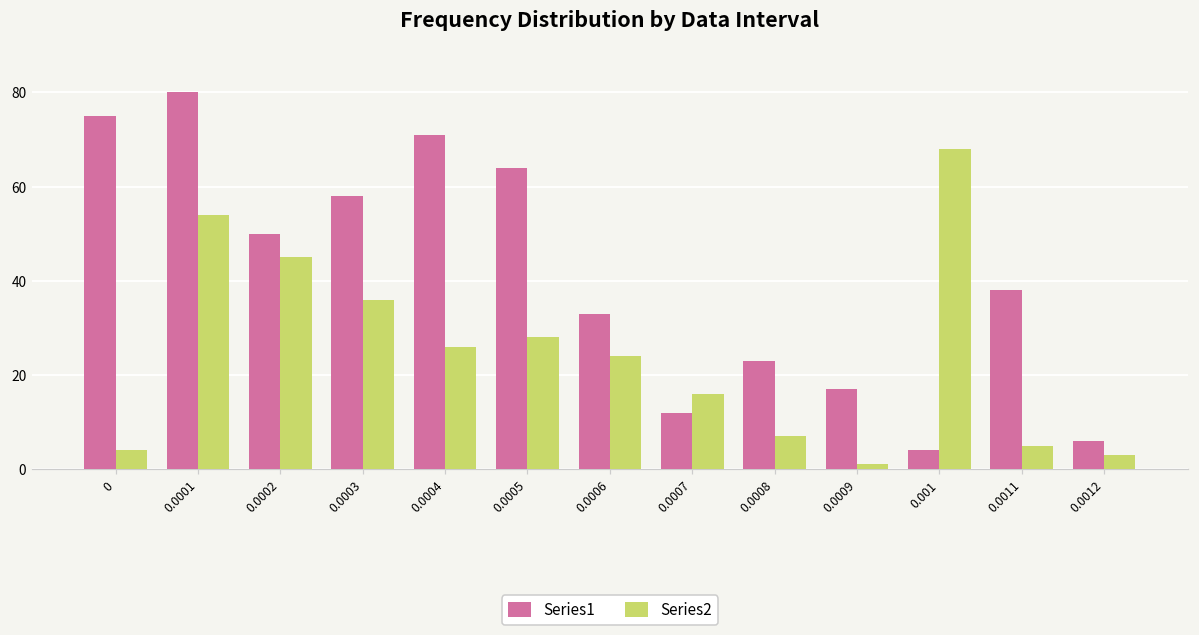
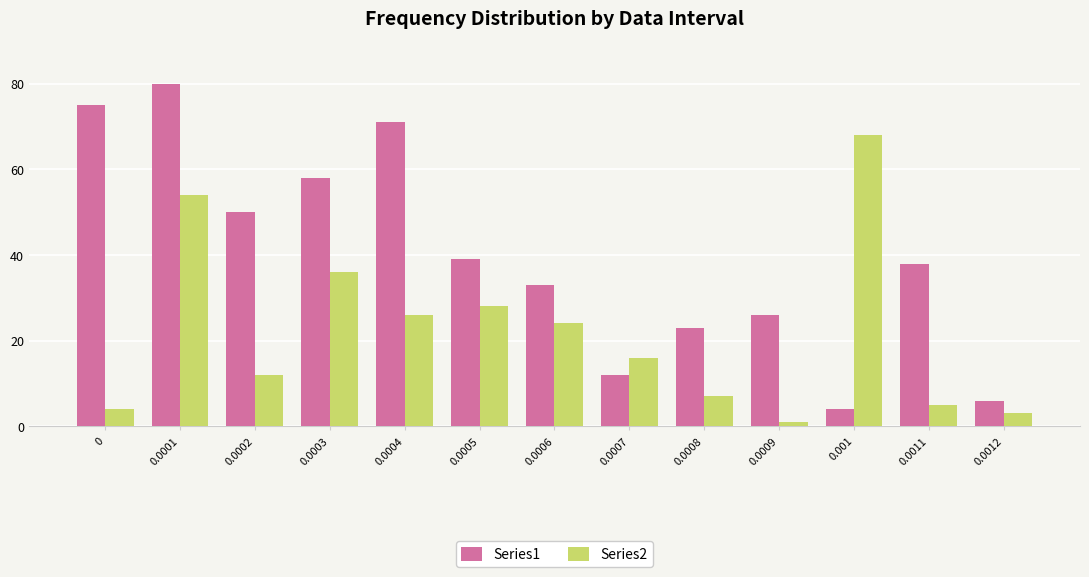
  {
    "Series1": {
      "0": 75,
      "0.0001": 80,
      "0.0002": 50,
      "0.0003": 58,
      "0.0004": 71,
-     "0.0005": 64,
+     "0.0005": 39,
      "0.0006": 33,
      "0.0007": 12,
      "0.0008": 23,
-     "0.0009": 17,
+     "0.0009": 26,
      "0.001": 4,
      "0.0011": 38,
      "0.0012": 6
    },
    "Series2": {
      "0": 4,
      "0.0001": 54,
-     "0.0002": 45,
+     "0.0002": 12,
      "0.0003": 36,
      "0.0004": 26,
      "0.0005": 28,
      "0.0006": 24,
      "0.0007": 16,
      "0.0008": 7,
      "0.0009": 1,
      "0.001": 68,
      "0.0011": 5,
      "0.0012": 3
    }
  }
